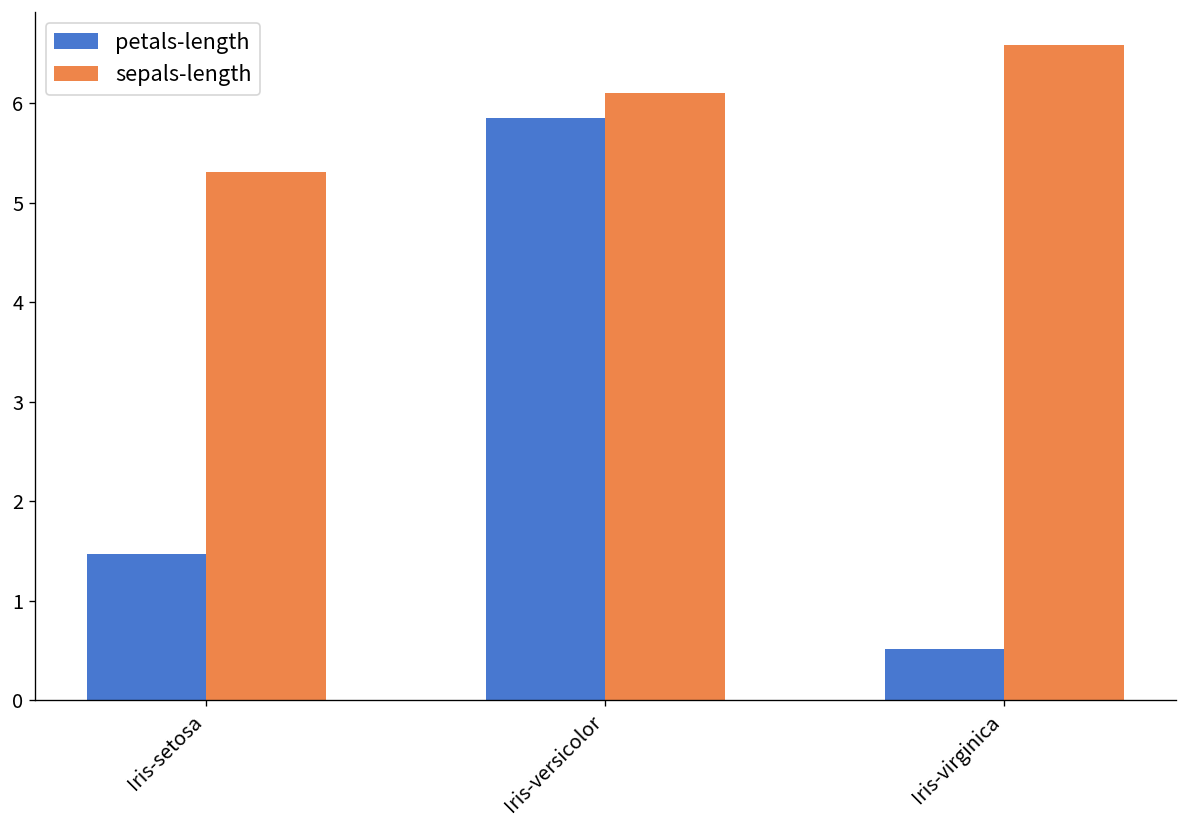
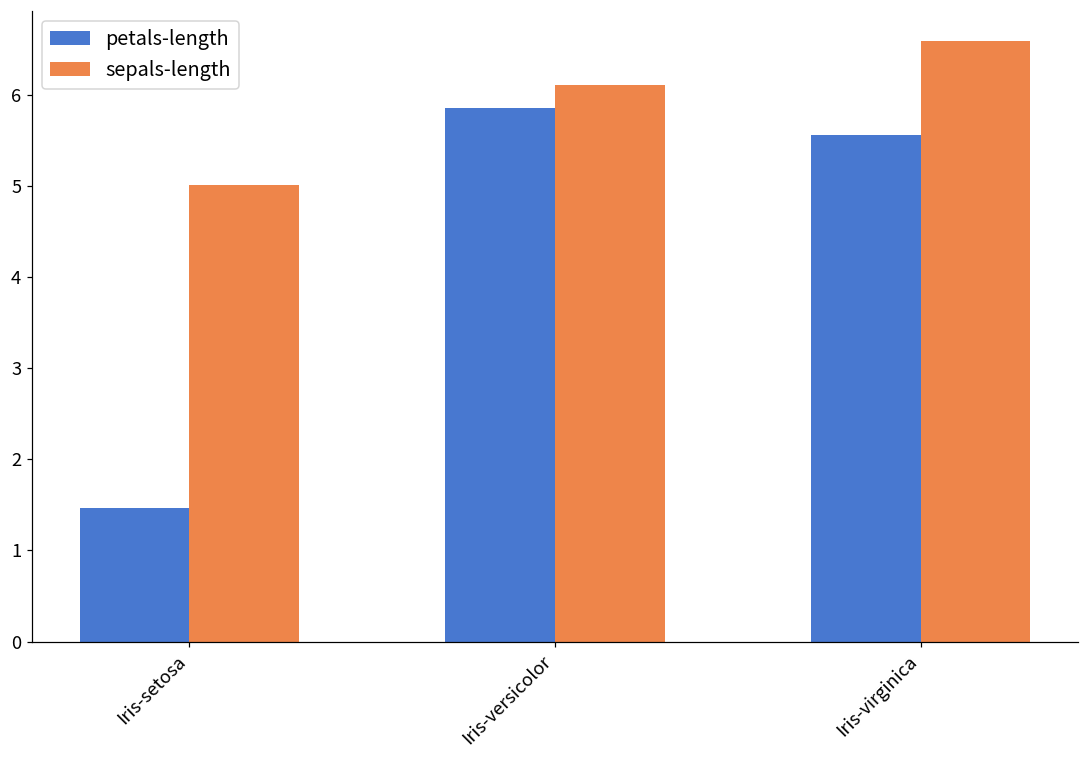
  {
    "petals-length": {
      "Iris-setosa": 1.5,
      "Iris-versicolor": 5.9,
-     "Iris-virginica": 0.5
+     "Iris-virginica": 5.6
    },
    "sepals-length": {
-     "Iris-setosa": 5.3,
+     "Iris-setosa": 5.0,
      "Iris-versicolor": 6.1,
      "Iris-virginica": 6.6
    }
  }
